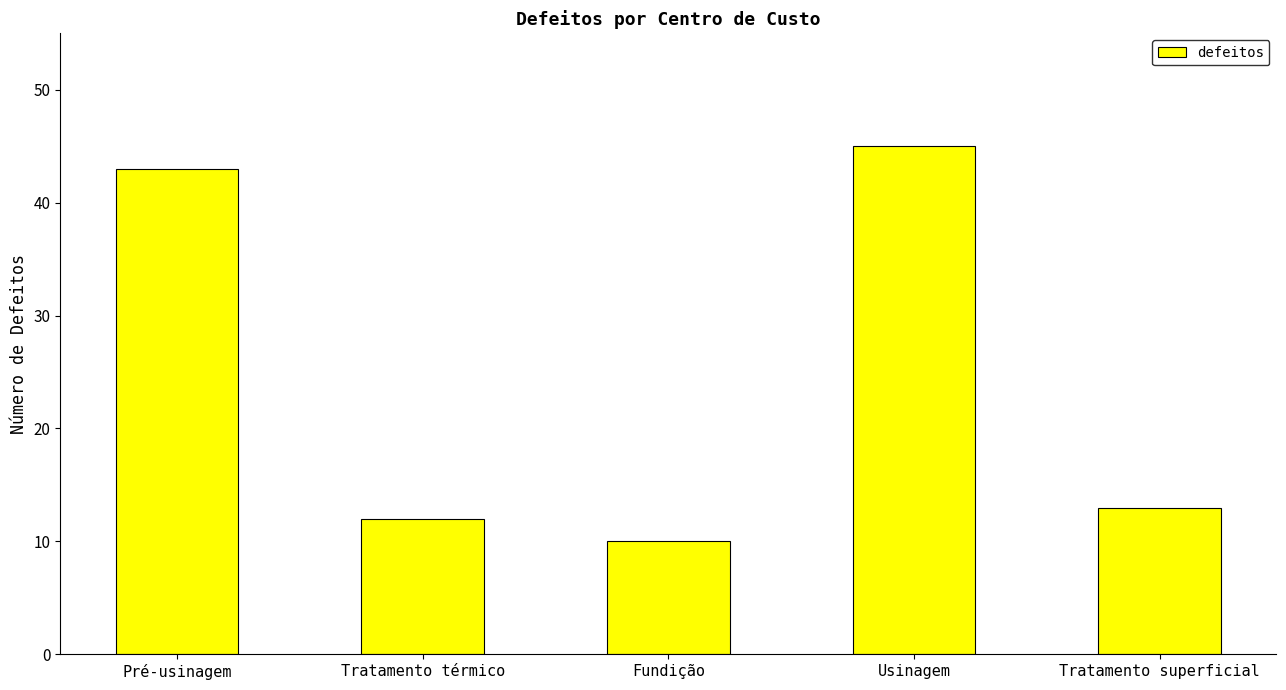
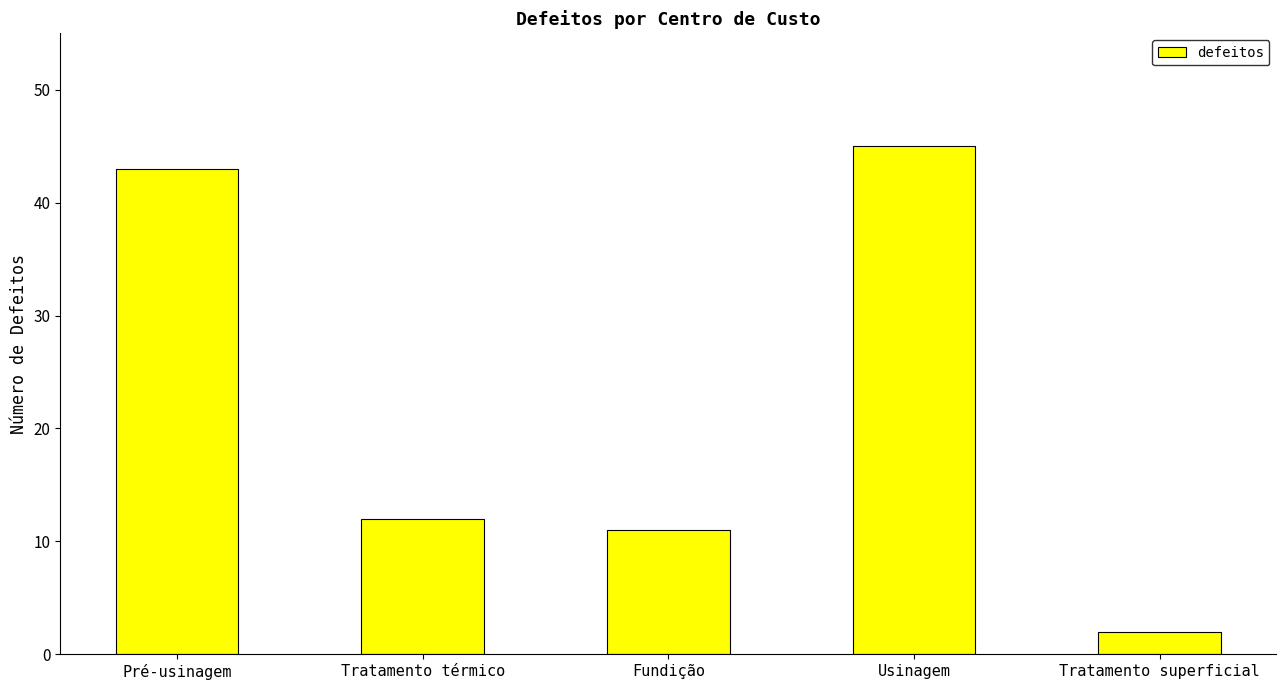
  {
    "Pré-usinagem": 43,
    "Tratamento térmico": 12,
-   "Fundição": 10,
+   "Fundição": 11,
    "Usinagem": 45,
-   "Tratamento superficial": 13
+   "Tratamento superficial": 2
  }
